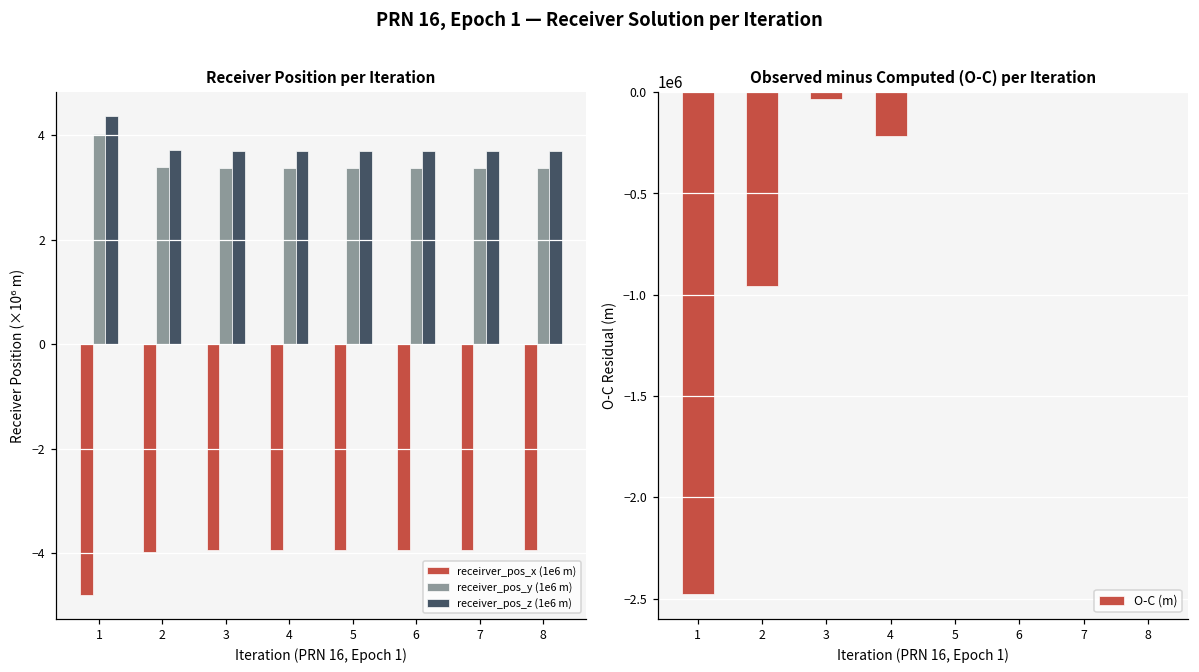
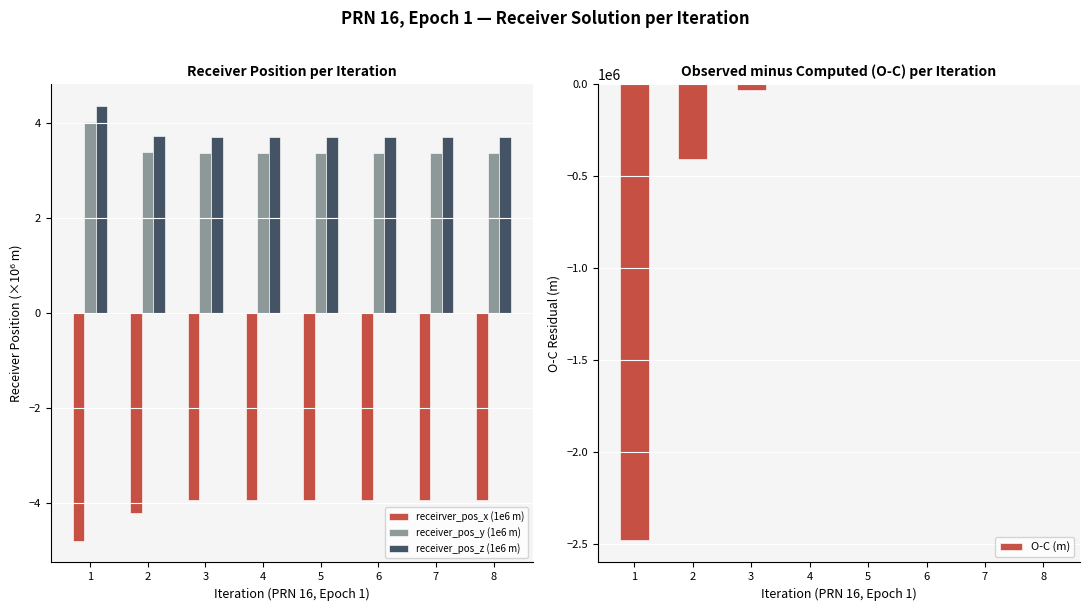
  {
    "Receiver Position per Iteration": {
      "receirver_pos_x (1e6 m)": {
        "1": -4.8,
-       "2": -4.0,
+       "2": -4.2,
        "3": -3.9,
        "4": -3.9,
        "5": -3.9,
        "6": -3.9,
        "7": -3.9,
        "8": -3.9
      },
      "receiver_pos_y (1e6 m)": {
        "1": 4.0,
        "2": 3.4,
        "3": 3.4,
        "4": 3.4,
        "5": 3.4,
        "6": 3.4,
        "7": 3.4,
        "8": 3.4
      },
      "receiver_pos_z (1e6 m)": {
        "1": 4.4,
        "2": 3.7,
        "3": 3.7,
        "4": 3.7,
        "5": 3.7,
        "6": 3.7,
        "7": 3.7,
        "8": 3.7
      }
    },
    "Observed minus Computed (O-C) per Iteration": {
      "1": -2480000,
-     "2": -960000,
+     "2": -410000,
      "3": -30000,
-     "4": -220000
+     "4": 0
    }
  }
